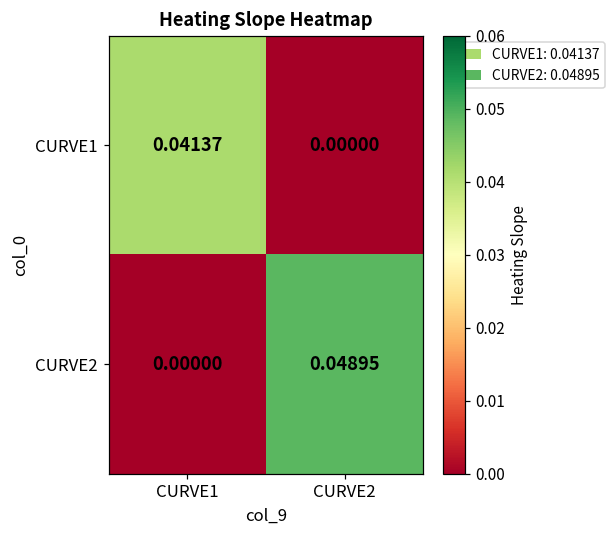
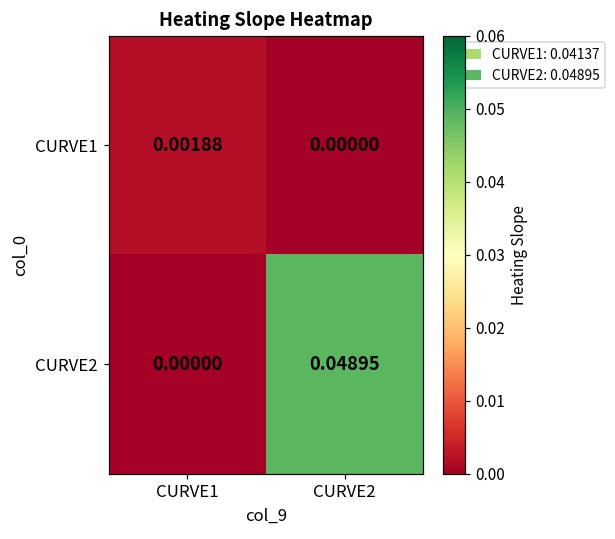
  {
    "CURVE1": {
-     "CURVE1": 0.04137,
+     "CURVE1": 0.00188,
      "CURVE2": 0.00000
    },
    "CURVE2": {
      "CURVE1": 0.00000,
      "CURVE2": 0.04895
    }
  }
